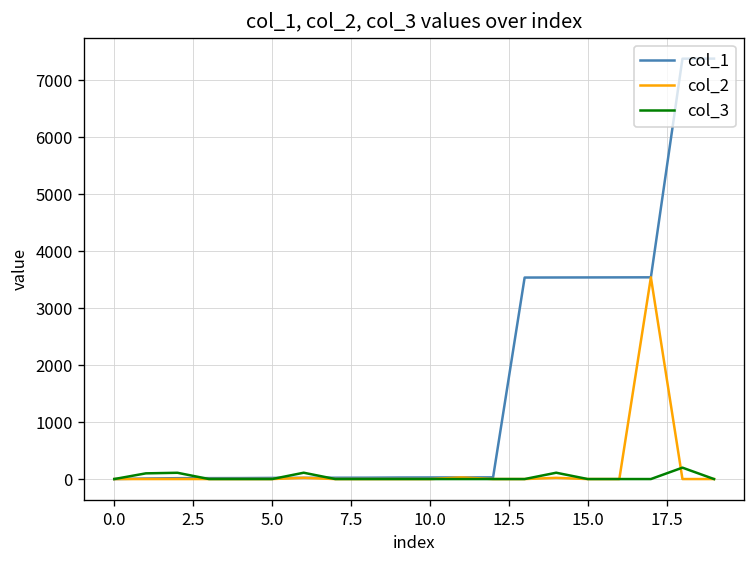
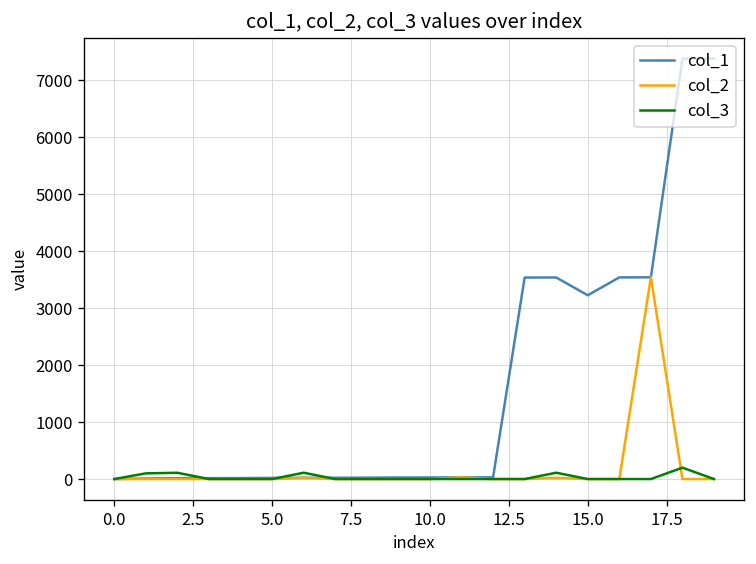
  {
    "col_1": {
-     "15.0": 3500
+     "15.0": 3200
    }
  }
